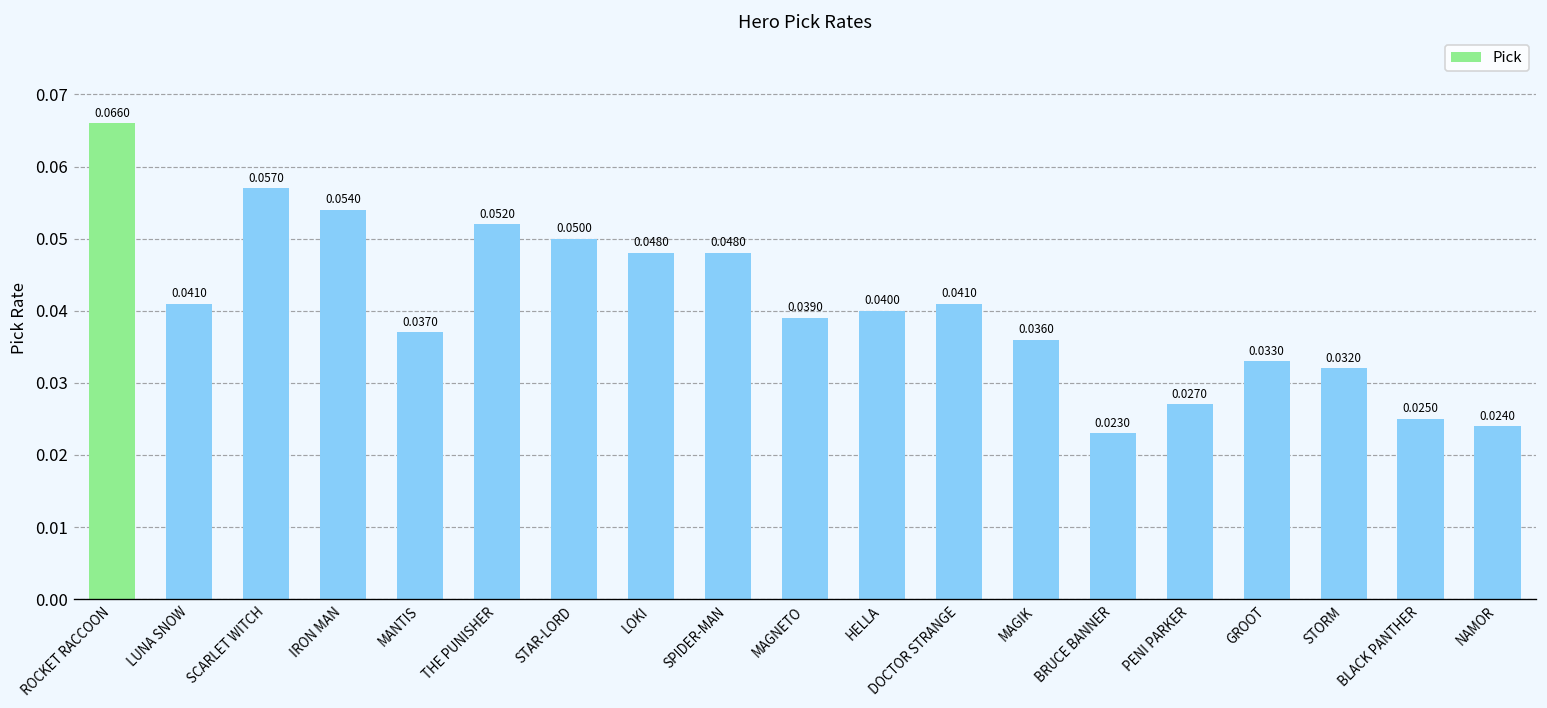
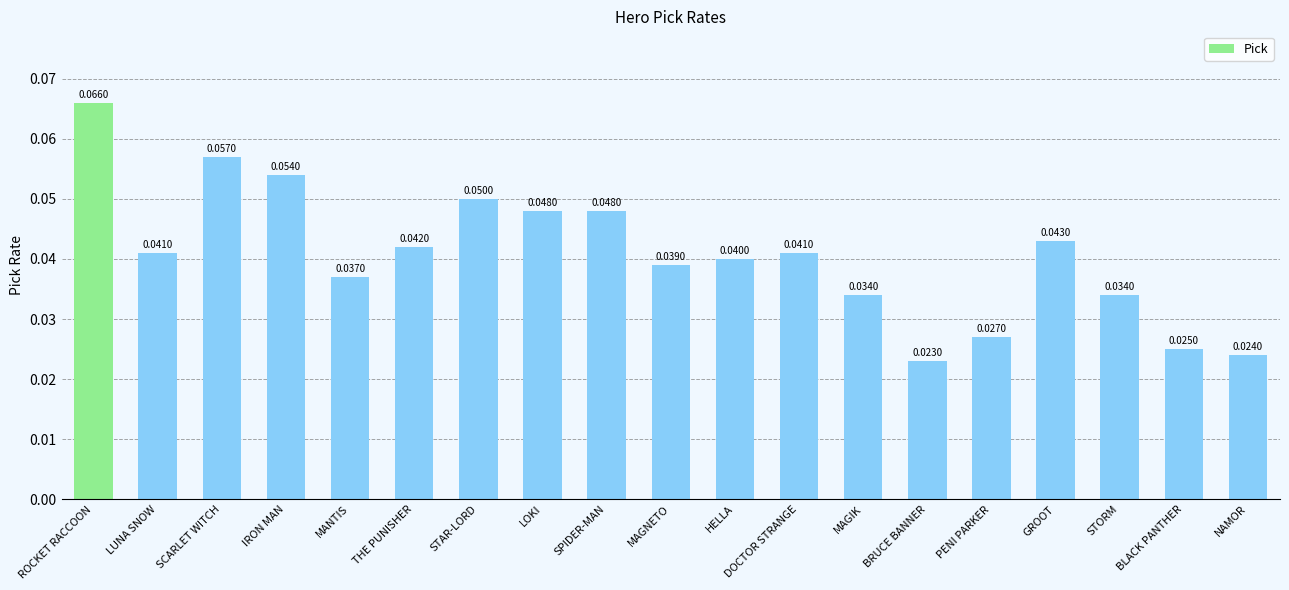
  {
    "ROCKET RACCOON": 0.0660,
    "LUNA SNOW": 0.0410,
    "SCARLET WITCH": 0.0570,
    "IRON MAN": 0.0540,
    "MANTIS": 0.0370,
-   "THE PUNISHER": 0.0520,
+   "THE PUNISHER": 0.0420,
    "STAR-LORD": 0.0500,
    "LOKI": 0.0480,
    "SPIDER-MAN": 0.0480,
    "MAGNETO": 0.0390,
    "HELLA": 0.0400,
    "DOCTOR STRANGE": 0.0410,
-   "MAGIK": 0.0360,
+   "MAGIK": 0.0340,
    "BRUCE BANNER": 0.0230,
    "PENI PARKER": 0.0270,
-   "GROOT": 0.0330,
-   "STORM": 0.0320,
+   "GROOT": 0.0430,
+   "STORM": 0.0340,
    "BLACK PANTHER": 0.0250,
    "NAMOR": 0.0240
  }
